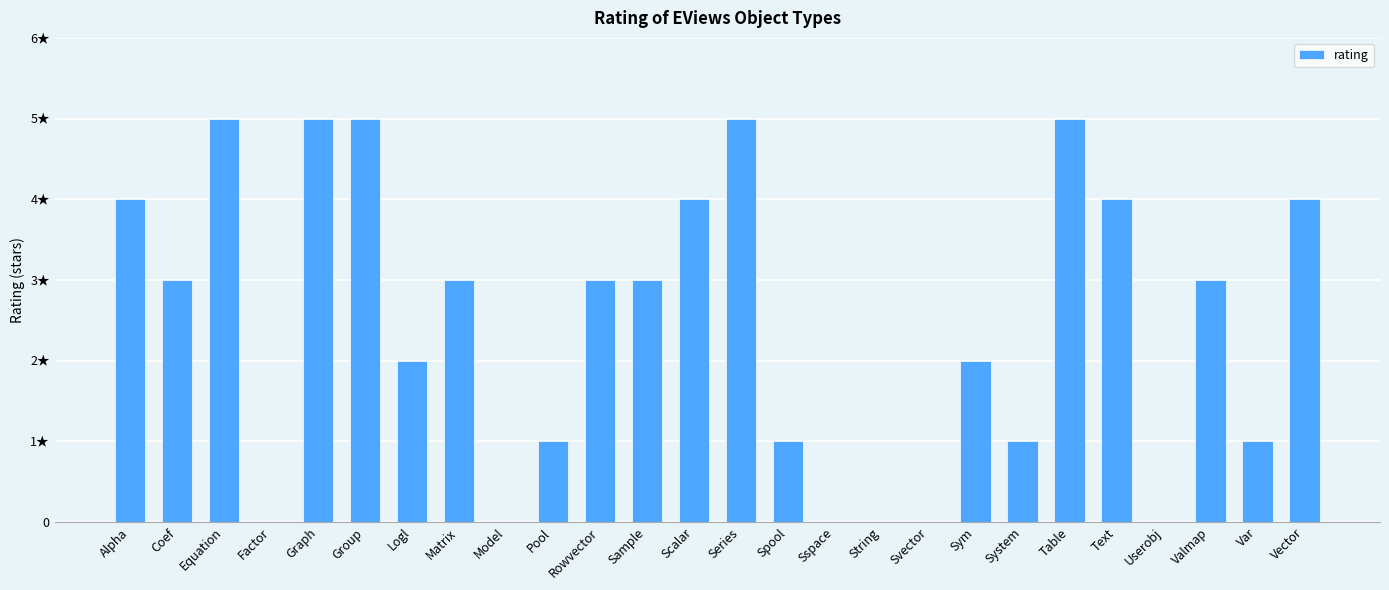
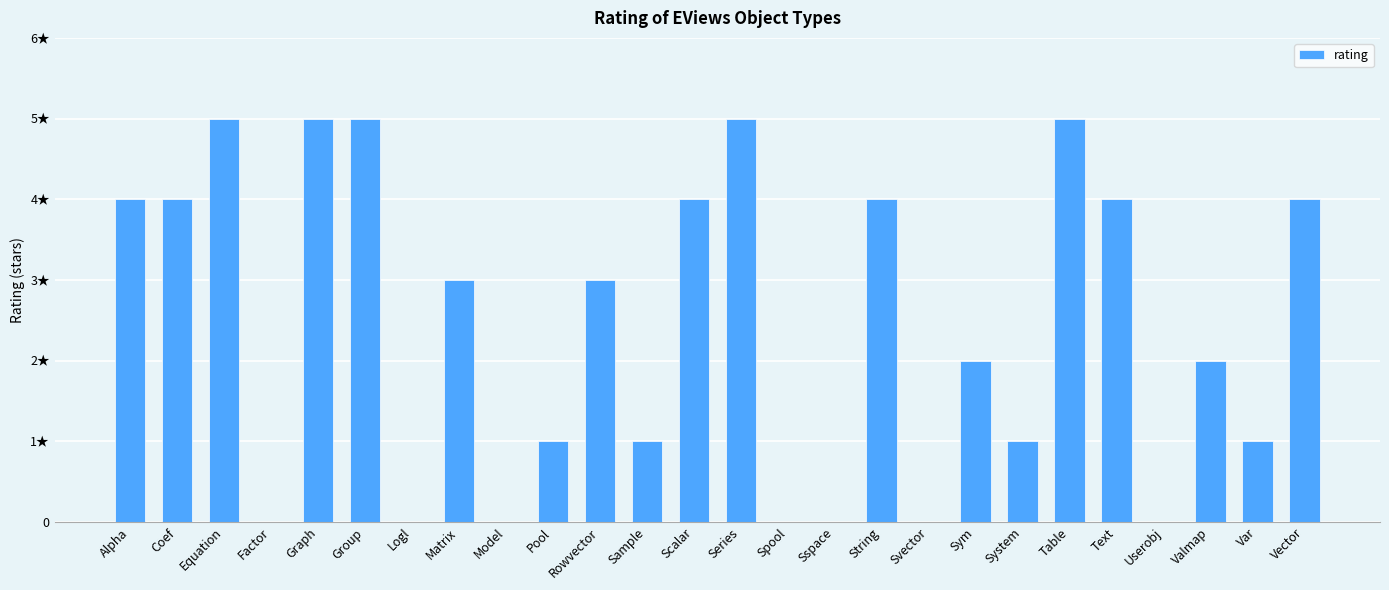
  {
    "Alpha": "4★",
-   "Coef": "3★",
+   "Coef": "4★",
    "Equation": "5★",
    "Factor": "0★",
    "Graph": "5★",
    "Group": "5★",
-   "Logl": "2★",
+   "Logl": "0★",
    "Matrix": "3★",
    "Model": "0★",
    "Pool": "1★",
    "Rowvector": "3★",
-   "Sample": "3★",
+   "Sample": "1★",
    "Scalar": "4★",
    "Series": "5★",
-   "Spool": "1★",
+   "Spool": "0★",
    "Sspace": "0★",
-   "String": "0★",
+   "String": "4★",
    "Svector": "0★",
    "Sym": "2★",
    "System": "1★",
    "Table": "5★",
    "Text": "4★",
    "Userobj": "0★",
-   "Valmap": "3★",
+   "Valmap": "2★",
    "Var": "1★",
    "Vector": "4★"
  }
